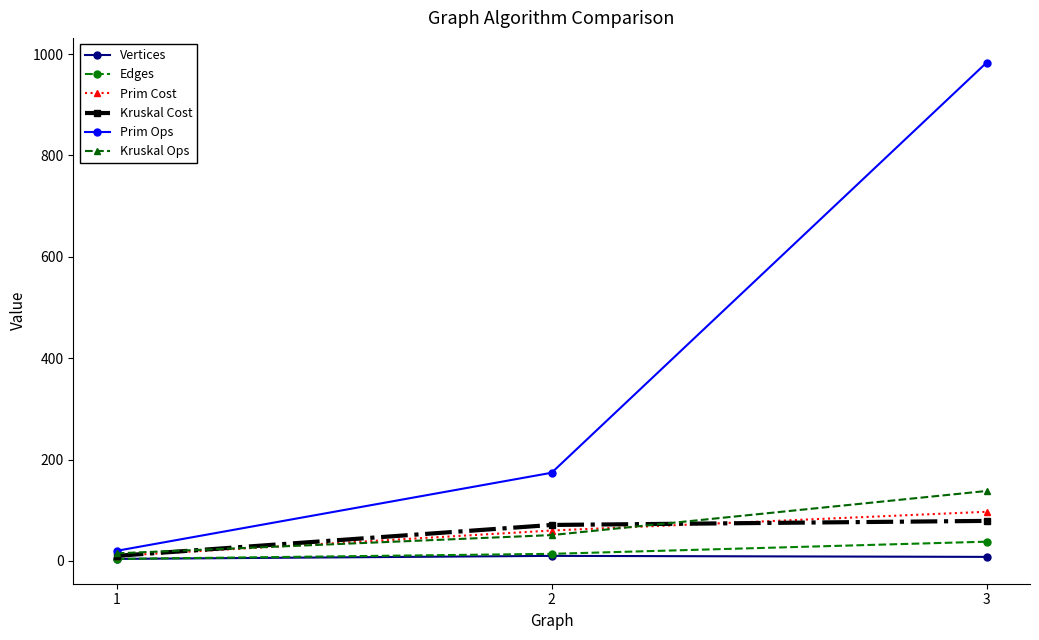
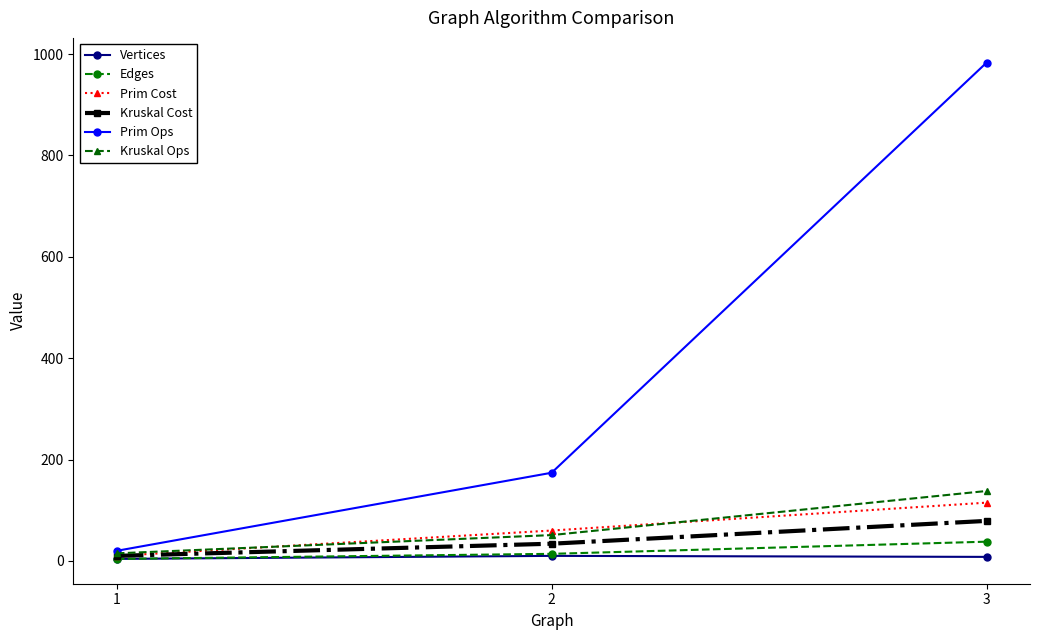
  {
    "Vertices": {
      "3": 10
    },
    "Prim Cost": {
      "2": 60,
-     "3": 100
+     "3": 120
    },
    "Kruskal Cost": {
-     "2": 70,
+     "2": 30,
      "3": 80
    },
    "Prim Ops": {
      "2": 170,
      "3": 980
    }
  }
